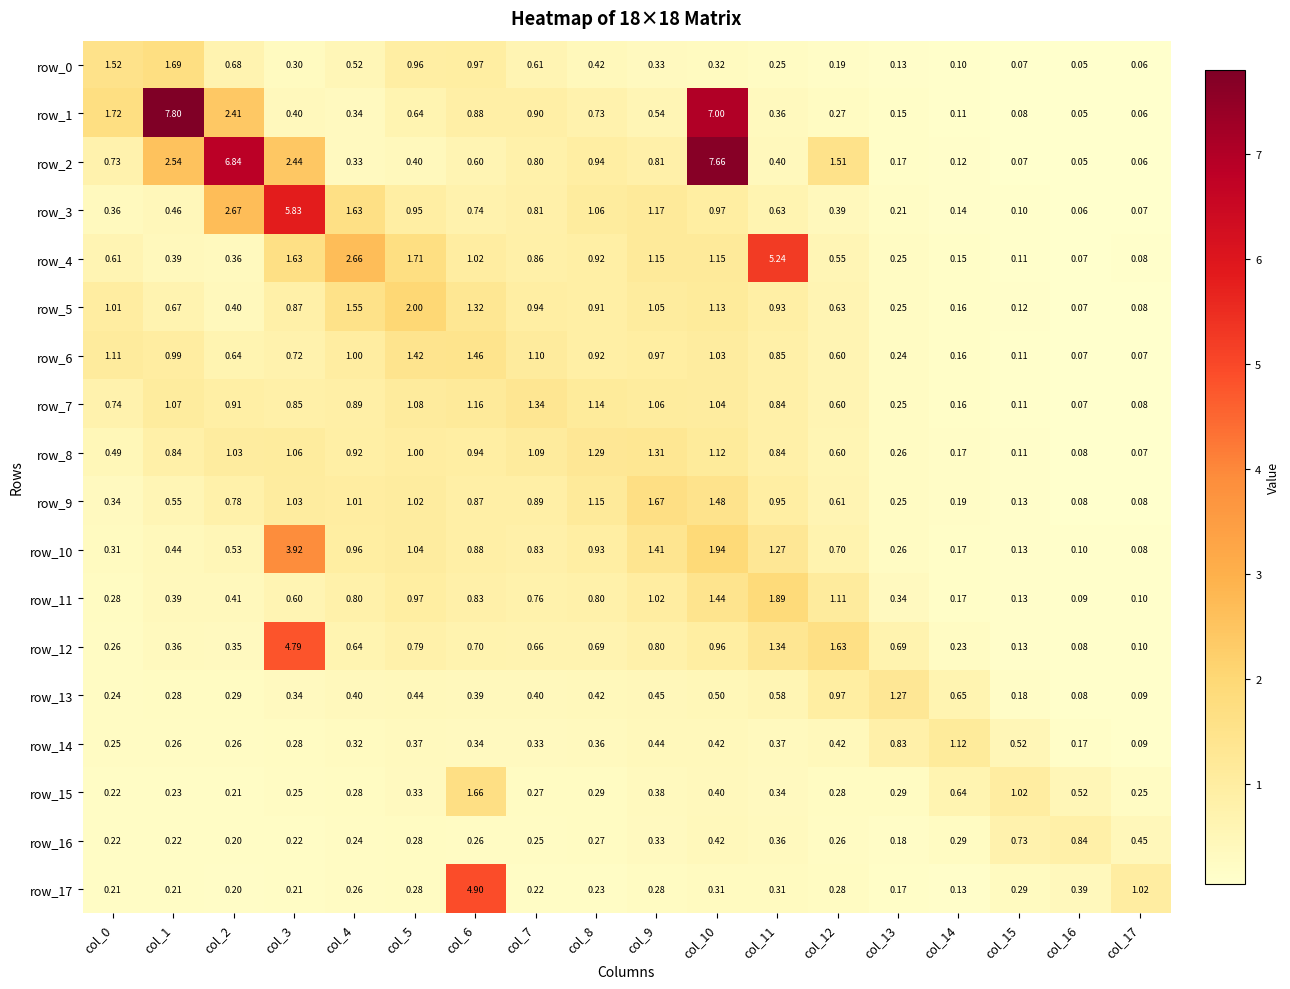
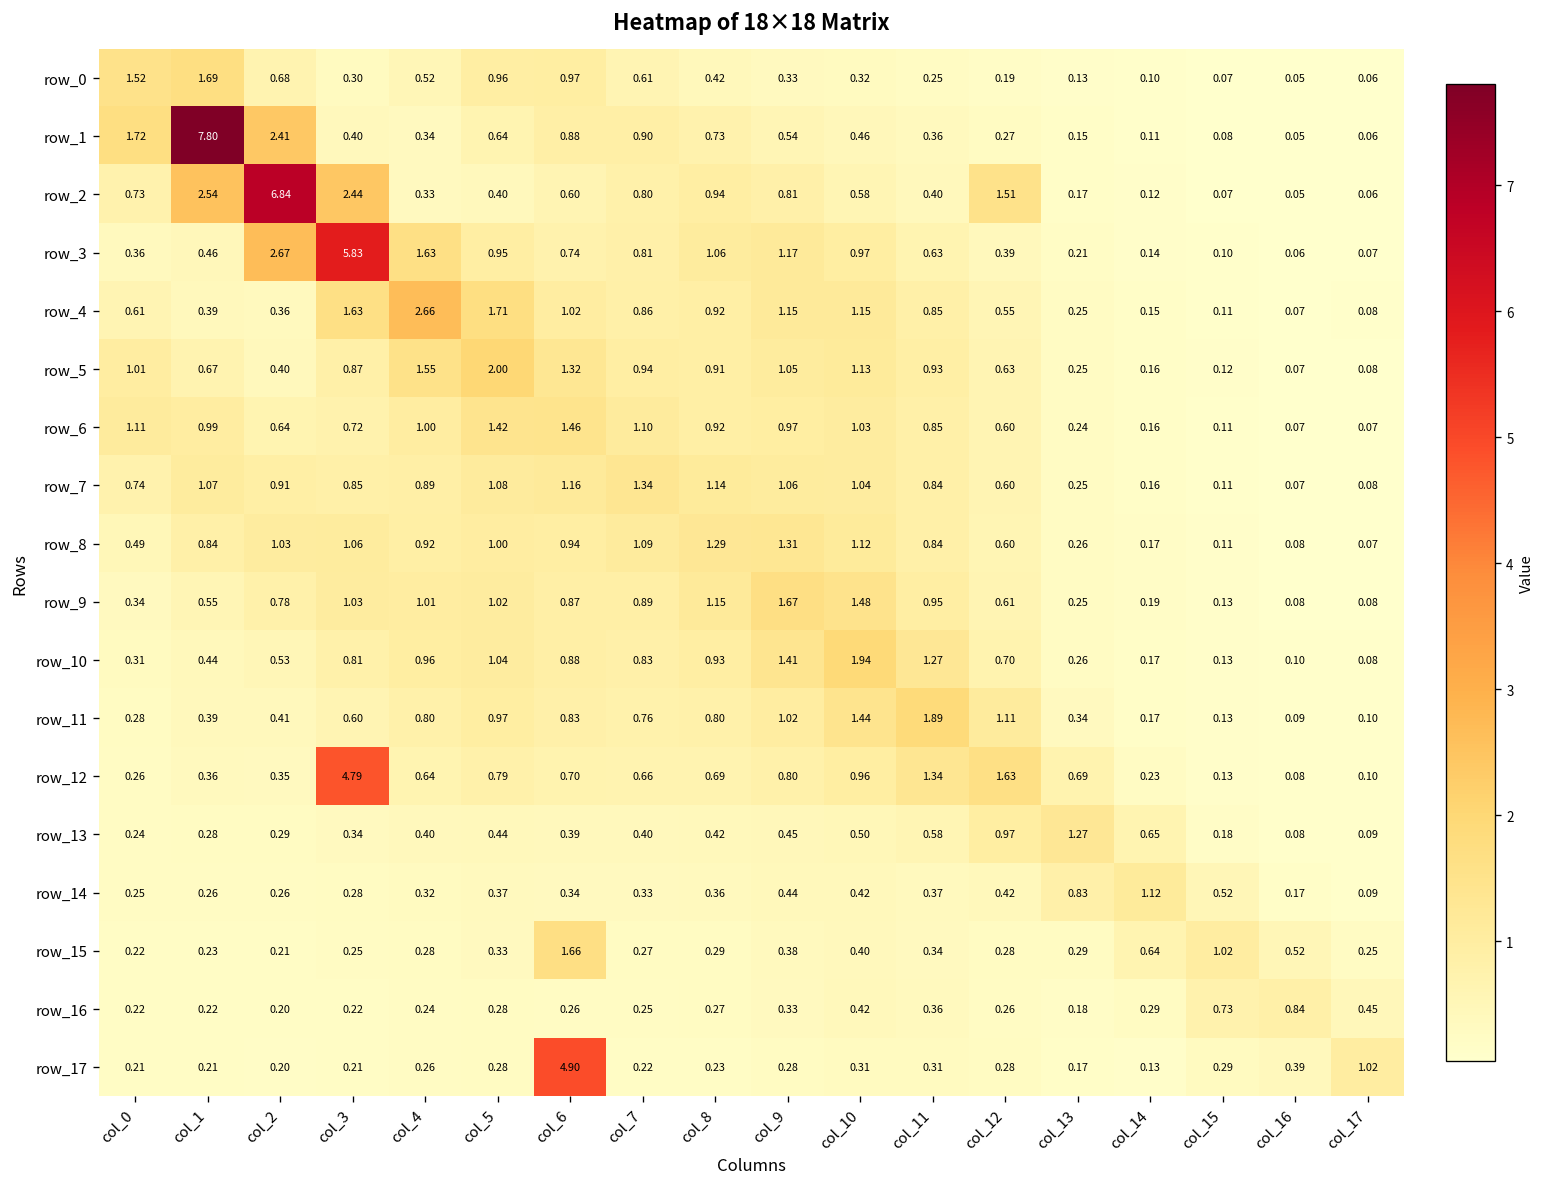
  {
    "row_1": {
      "col_0": 1.72,
      "col_1": 7.80,
      "col_2": 2.41,
      "col_3": 0.40,
      "col_4": 0.34,
      "col_5": 0.64,
      "col_6": 0.88,
      "col_7": 0.90,
      "col_8": 0.73,
      "col_9": 0.54,
-     "col_10": 7.00,
+     "col_10": 0.46,
      "col_11": 0.36,
      "col_12": 0.27,
      "col_13": 0.15,
      "col_14": 0.11,
      "col_15": 0.08,
      "col_16": 0.05,
      "col_17": 0.06
    },
    "row_2": {
      "col_0": 0.73,
      "col_1": 2.54,
      "col_2": 6.84,
      "col_3": 2.44,
      "col_4": 0.33,
      "col_5": 0.40,
      "col_6": 0.60,
      "col_7": 0.80,
      "col_8": 0.94,
      "col_9": 0.81,
-     "col_10": 7.66,
+     "col_10": 0.58,
      "col_11": 0.40,
      "col_12": 1.51,
      "col_13": 0.17,
      "col_14": 0.12,
      "col_15": 0.07,
      "col_16": 0.05,
      "col_17": 0.06
    },
    "row_4": {
      "col_0": 0.61,
      "col_1": 0.39,
      "col_2": 0.36,
      "col_3": 1.63,
      "col_4": 2.66,
      "col_5": 1.71,
      "col_6": 1.02,
      "col_7": 0.86,
      "col_8": 0.92,
      "col_9": 1.15,
      "col_10": 1.15,
-     "col_11": 5.24,
+     "col_11": 0.85,
      "col_12": 0.55,
      "col_13": 0.25,
      "col_14": 0.15,
      "col_15": 0.11,
      "col_16": 0.07,
      "col_17": 0.08
    },
    "row_10": {
      "col_0": 0.31,
      "col_1": 0.44,
      "col_2": 0.53,
-     "col_3": 3.92,
+     "col_3": 0.81,
      "col_4": 0.96,
      "col_5": 1.04,
      "col_6": 0.88,
      "col_7": 0.83,
      "col_8": 0.93,
      "col_9": 1.41,
      "col_10": 1.94,
      "col_11": 1.27,
      "col_12": 0.70,
      "col_13": 0.26,
      "col_14": 0.17,
      "col_15": 0.13,
      "col_16": 0.10,
      "col_17": 0.08
    }
  }
